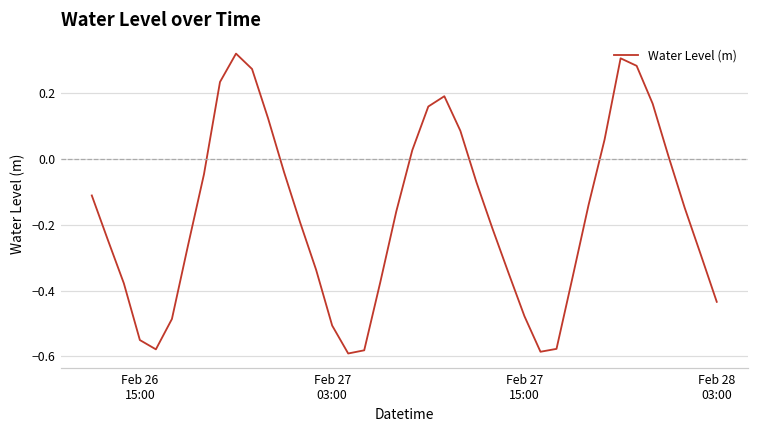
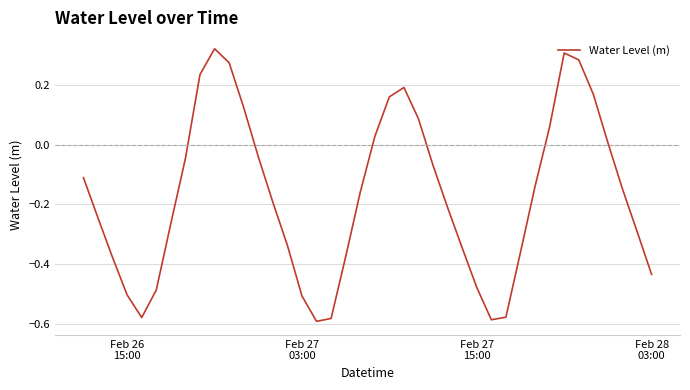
  {
-   "Feb 26 15:00": -0.55,
+   "Feb 26 15:00": -0.50,
    "Feb 27 03:00": -0.51,
    "Feb 27 15:00": -0.48,
    "Feb 28 03:00": -0.43
  }
